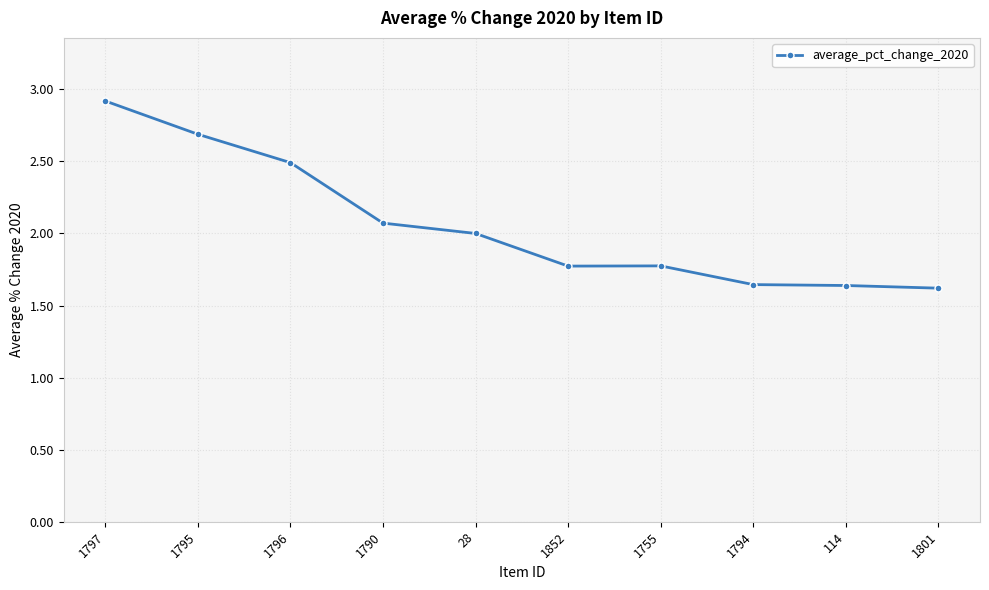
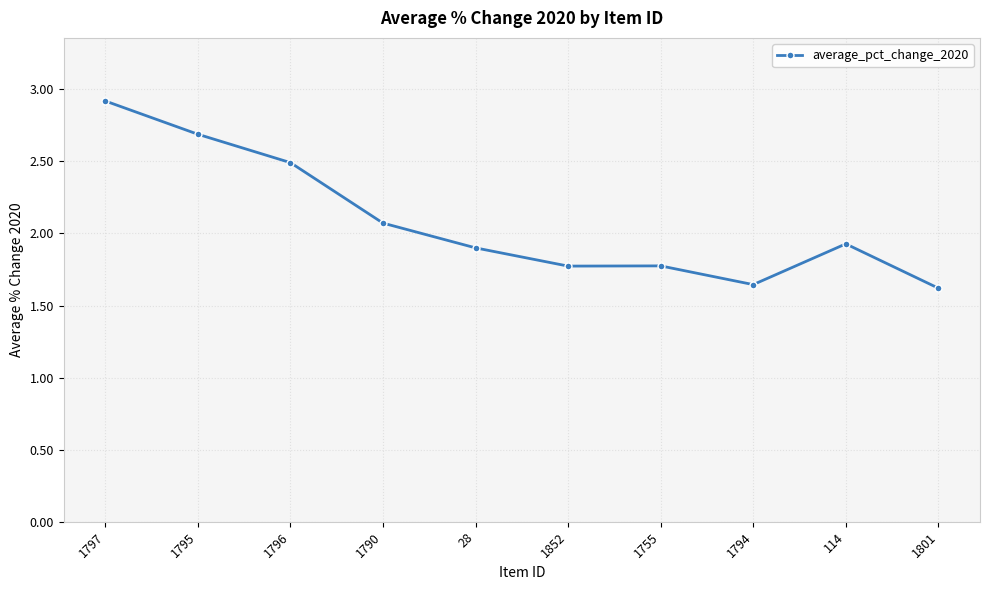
  {
    "1797": 2.92,
    "1795": 2.69,
    "1796": 2.49,
    "1790": 2.07,
-   "28": 2.0,
+   "28": 1.9,
    "1852": 1.77,
    "1755": 1.78,
    "1794": 1.65,
-   "114": 1.64,
+   "114": 1.93,
    "1801": 1.62
  }
